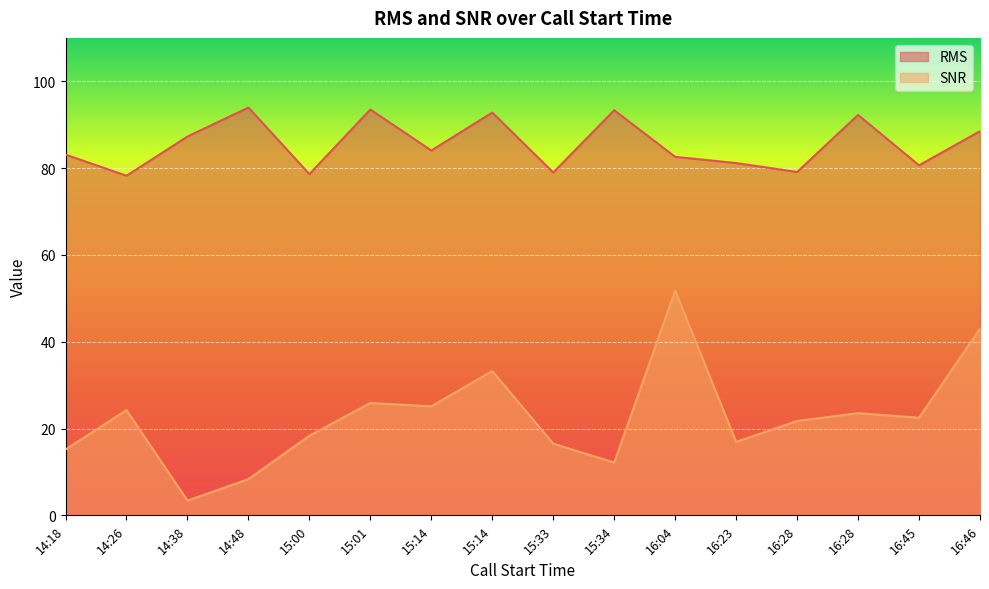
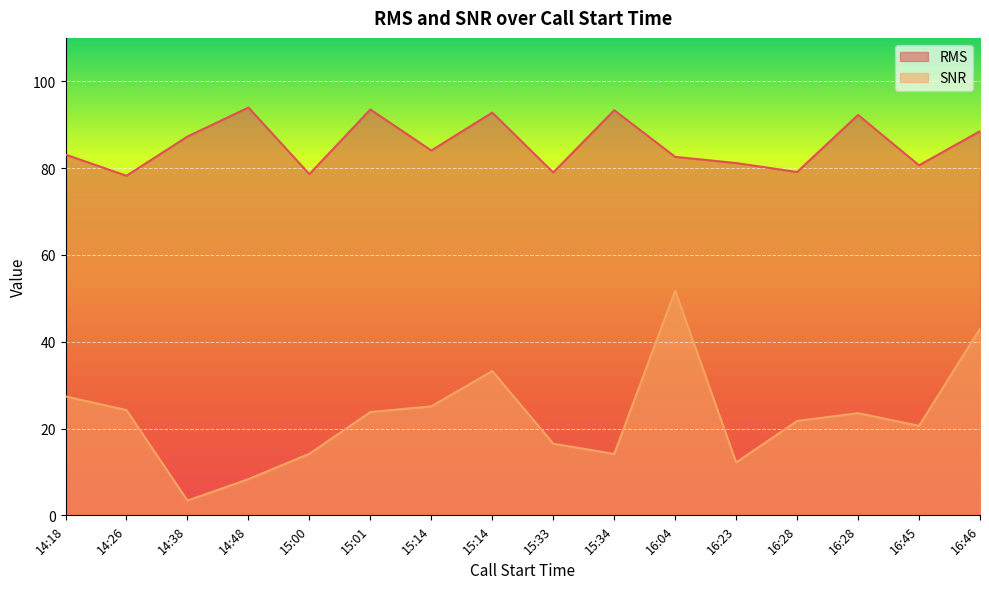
  {
    "RMS": {
      "14:18": 83,
      "14:26": 78,
      "14:38": 87,
      "14:48": 94,
      "15:00": 79,
      "15:01": 93,
      "15:33": 79,
      "15:34": 93,
      "16:04": 83,
      "16:23": 81,
      "16:45": 81,
      "16:46": 89
    },
    "SNR": {
-     "14:18": 15,
+     "14:18": 27,
      "14:26": 24,
      "14:38": 3,
      "14:48": 8,
-     "15:00": 18,
-     "15:01": 26,
+     "15:00": 14,
+     "15:01": 24,
      "15:33": 17,
-     "15:34": 12,
+     "15:34": 14,
      "16:04": 52,
-     "16:23": 17,
-     "16:45": 22,
+     "16:23": 12,
+     "16:45": 21,
      "16:46": 43
    }
  }
